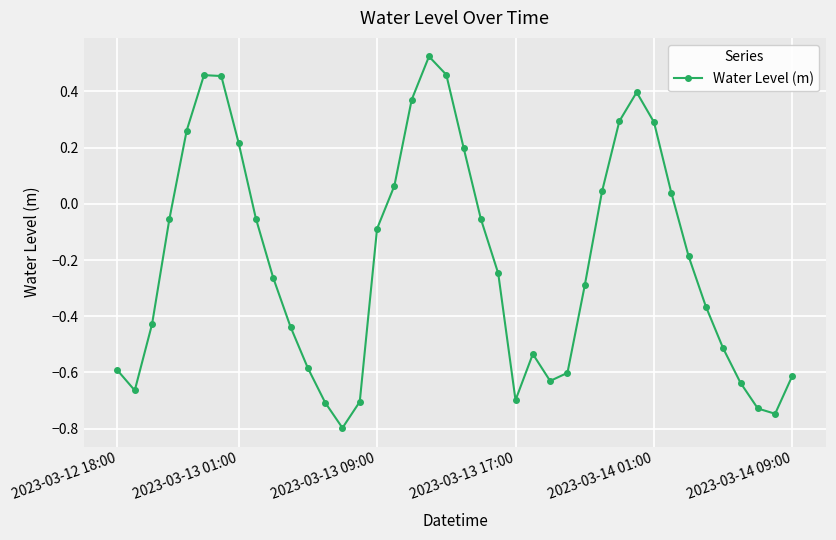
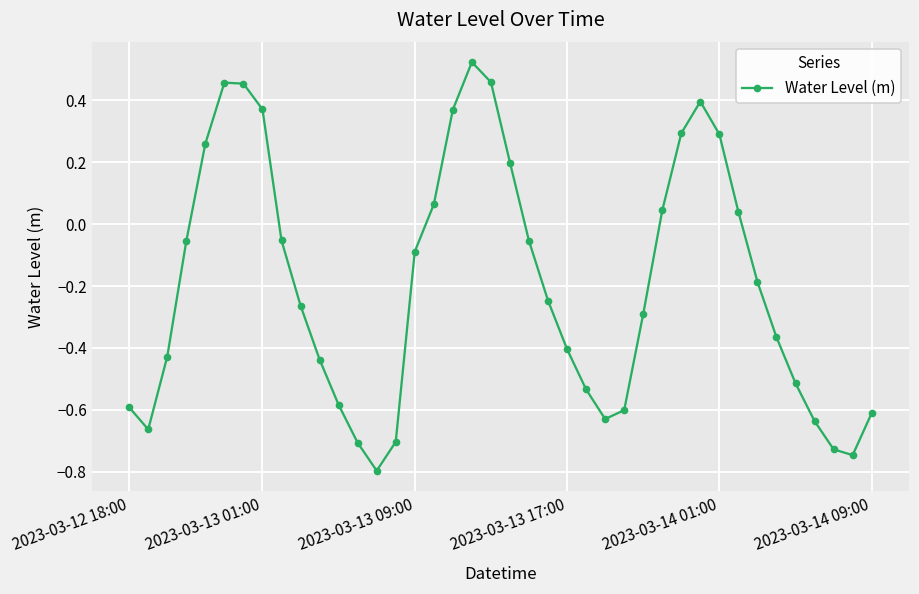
  {
    "2023-03-12 18:00": -0.59,
-   "2023-03-13 01:00": 0.22,
+   "2023-03-13 01:00": 0.37,
    "2023-03-13 09:00": -0.09,
-   "2023-03-13 17:00": -0.70,
+   "2023-03-13 17:00": -0.40,
    "2023-03-14 01:00": 0.29,
    "2023-03-14 09:00": -0.61
  }
